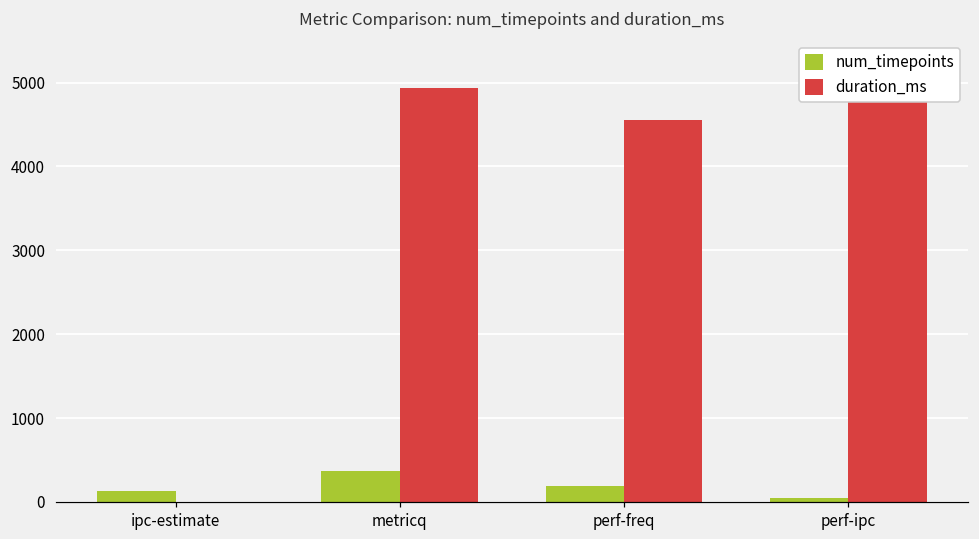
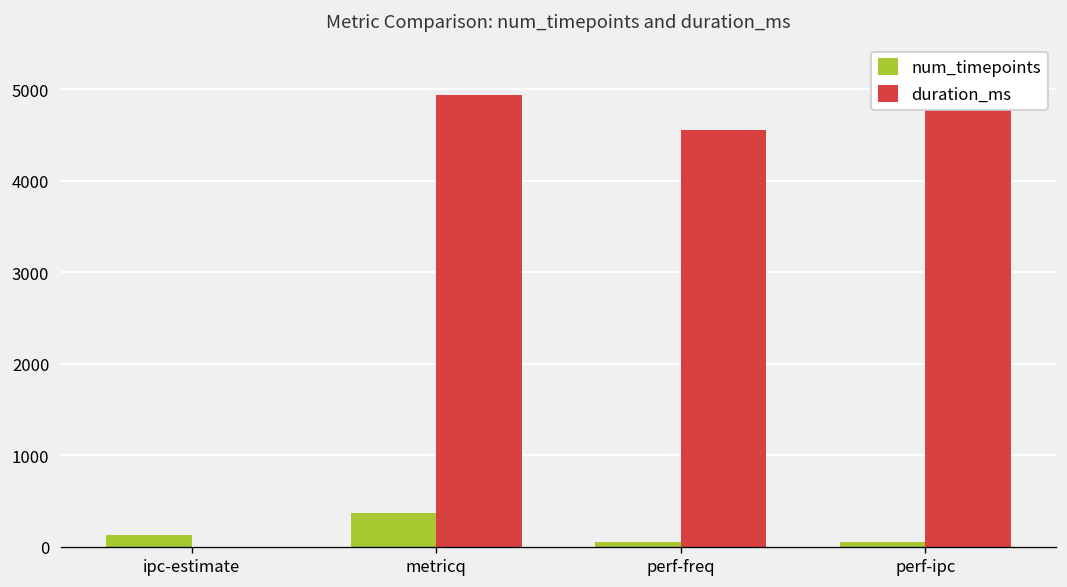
  {
    "num_timepoints": {
      "ipc-estimate": 100,
      "metricq": 400,
-     "perf-freq": 200,
+     "perf-freq": 0,
      "perf-ipc": 100
    },
    "duration_ms": {
      "ipc-estimate": 0,
      "metricq": 4900,
      "perf-freq": 4600
    }
  }
